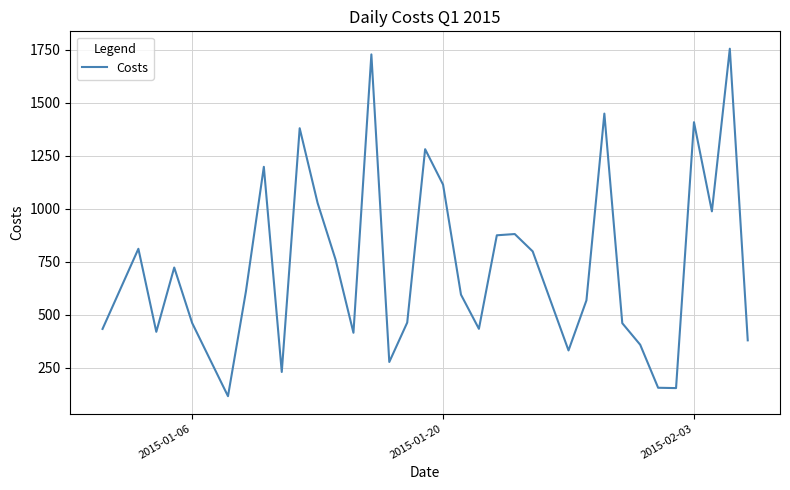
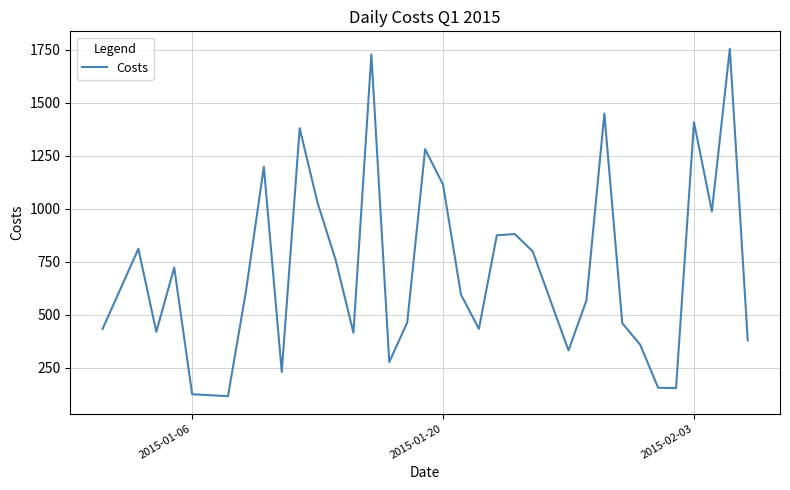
  {
-   "2015-01-06": 460,
+   "2015-01-06": 120,
    "2015-01-20": 1110,
    "2015-02-03": 1410
  }
